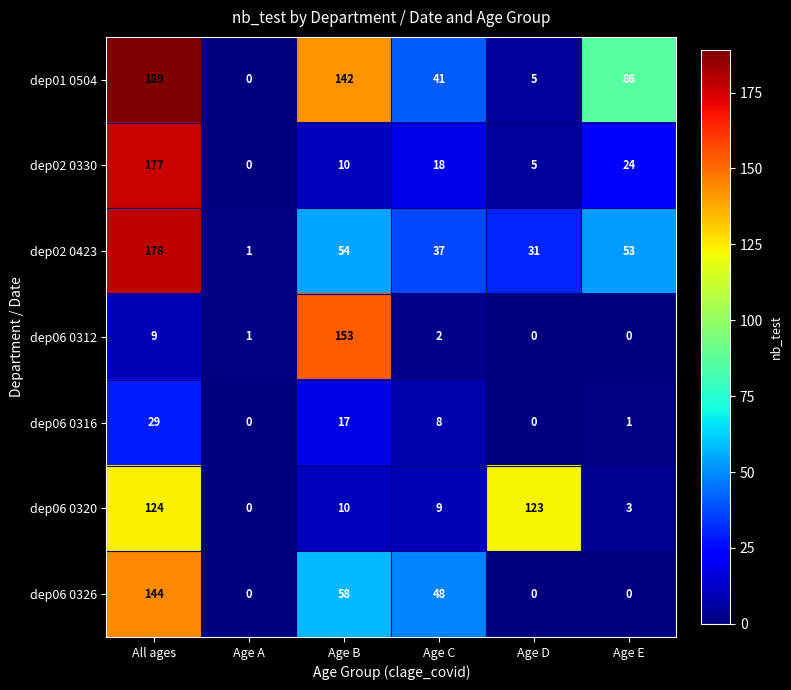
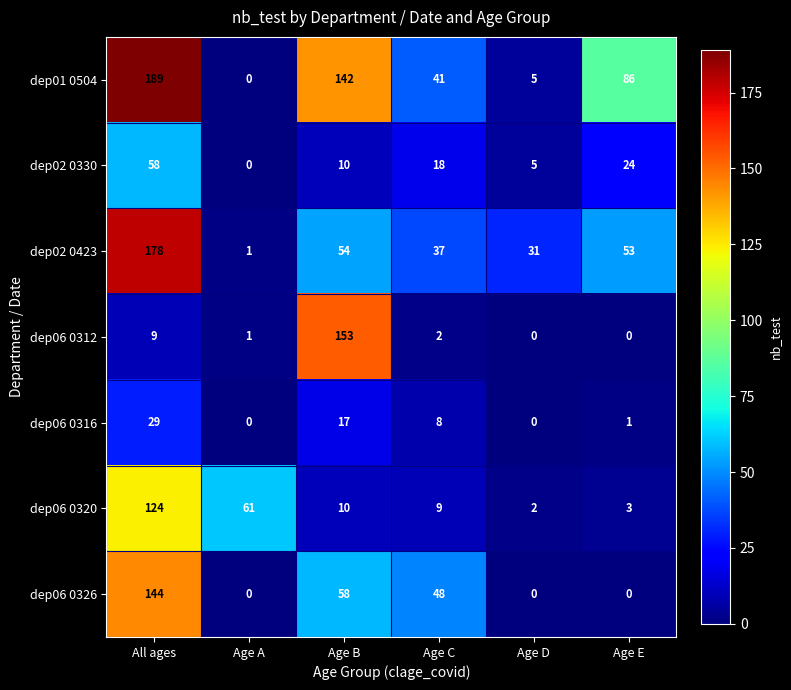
  {
    "dep01 0504": {
      "All ages": 189,
      "Age A": 0,
      "Age B": 142,
      "Age C": 41,
      "Age D": 5,
      "Age E": 86
    },
    "dep02 0330": {
-     "All ages": 177,
+     "All ages": 58,
      "Age A": 0,
      "Age B": 10,
      "Age C": 18,
      "Age D": 5,
      "Age E": 24
    },
    "dep02 0423": {
      "All ages": 178,
      "Age A": 1,
      "Age B": 54,
      "Age C": 37,
      "Age D": 31,
      "Age E": 53
    },
    "dep06 0312": {
      "All ages": 9,
      "Age A": 1,
      "Age B": 153,
      "Age C": 2,
      "Age D": 0,
      "Age E": 0
    },
    "dep06 0316": {
      "All ages": 29,
      "Age A": 0,
      "Age B": 17,
      "Age C": 8,
      "Age D": 0,
      "Age E": 1
    },
    "dep06 0320": {
      "All ages": 124,
-     "Age A": 0,
+     "Age A": 61,
      "Age B": 10,
      "Age C": 9,
-     "Age D": 123,
+     "Age D": 2,
      "Age E": 3
    },
    "dep06 0326": {
      "All ages": 144,
      "Age A": 0,
      "Age B": 58,
      "Age C": 48,
      "Age D": 0,
      "Age E": 0
    }
  }
